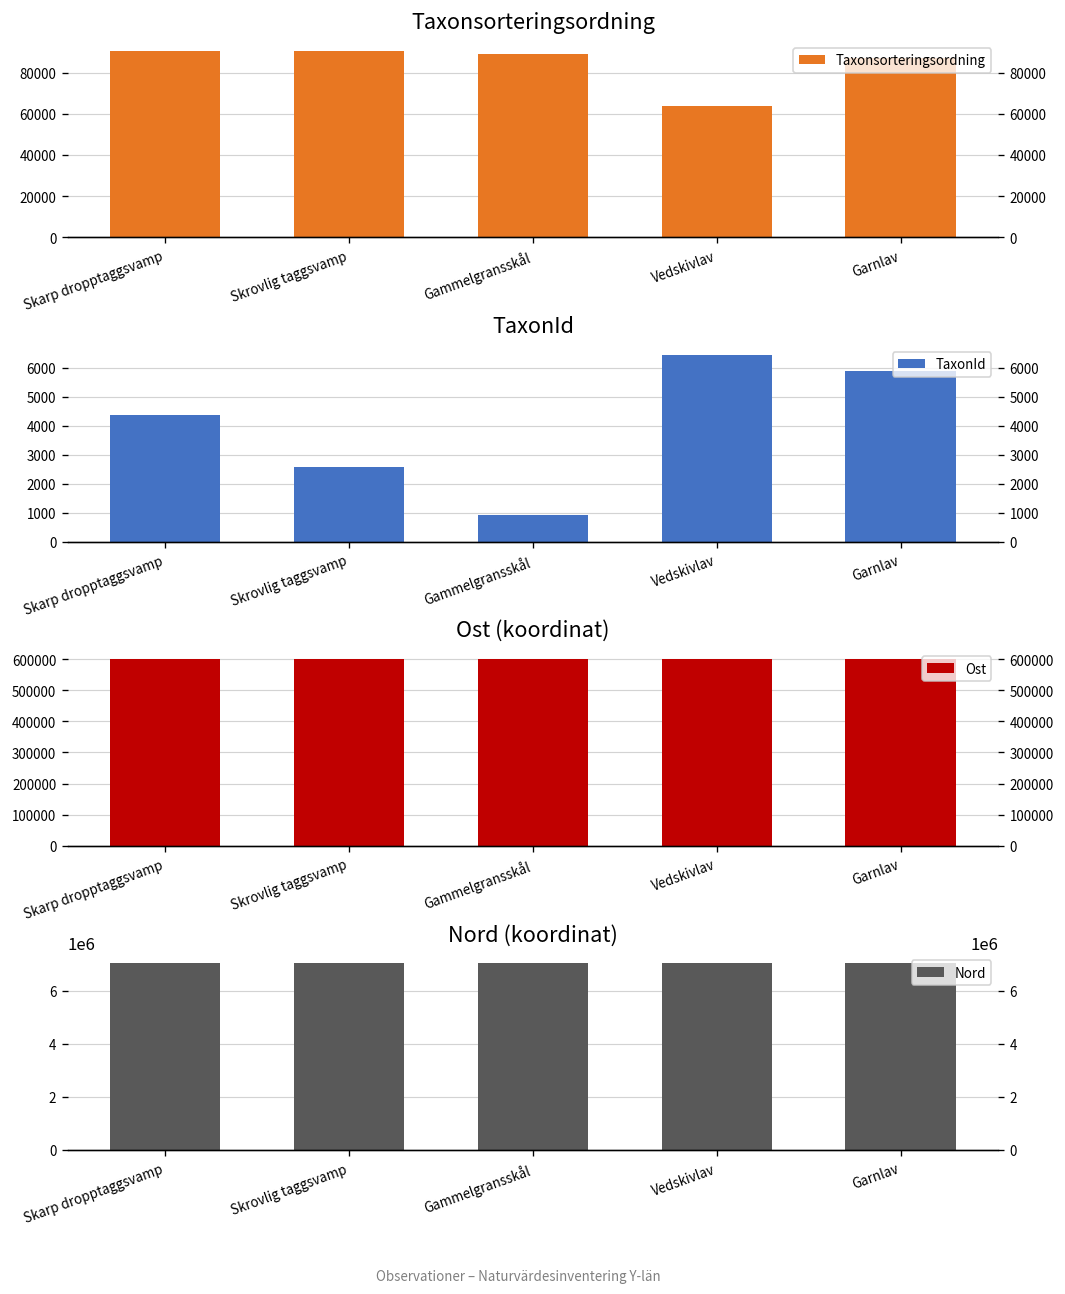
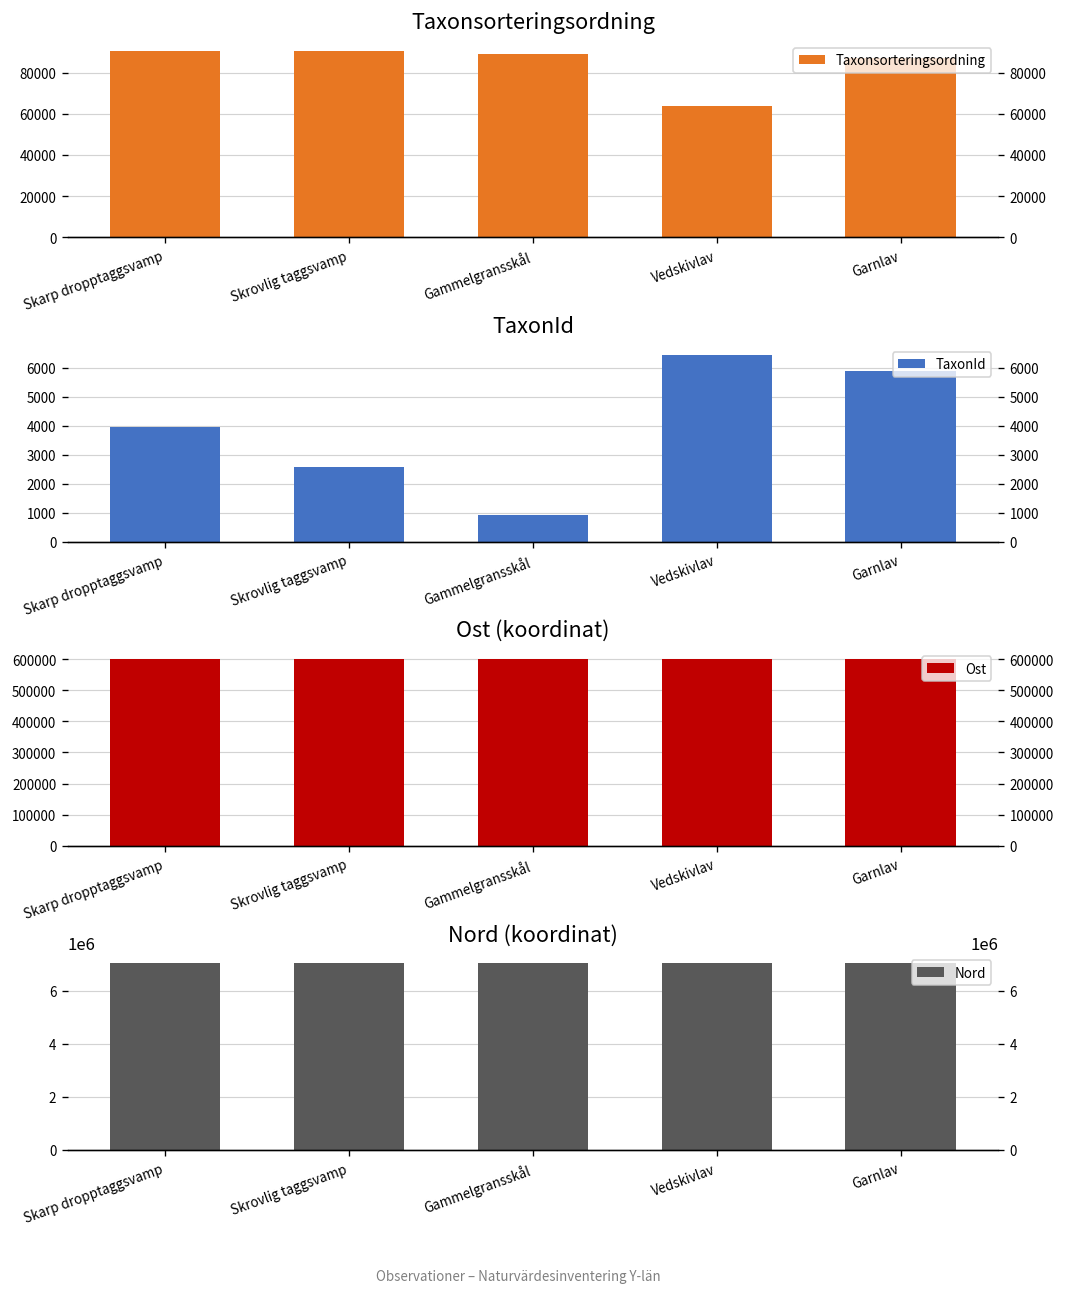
  {
    "Taxonsorteringsordning": {
      "Skarp dropptaggsvamp": 91000,
      "Skrovlig taggsvamp": 91000,
      "Gammelgransskål": 89000,
      "Vedskivlav": 64000
    },
    "TaxonId": {
-     "Skarp dropptaggsvamp": 4400,
+     "Skarp dropptaggsvamp": 4000,
      "Skrovlig taggsvamp": 2600,
      "Gammelgransskål": 900,
      "Vedskivlav": 6500
    },
    "Ost (koordinat)": {
      "Skarp dropptaggsvamp": 600000,
      "Skrovlig taggsvamp": 600000,
      "Gammelgransskål": 600000,
      "Vedskivlav": 600000,
      "Garnlav": 600000
    },
    "Nord (koordinat)": {
      "Skarp dropptaggsvamp": 7000000,
      "Skrovlig taggsvamp": 7000000,
      "Gammelgransskål": 7000000,
      "Vedskivlav": 7000000,
      "Garnlav": 7000000
    }
  }
